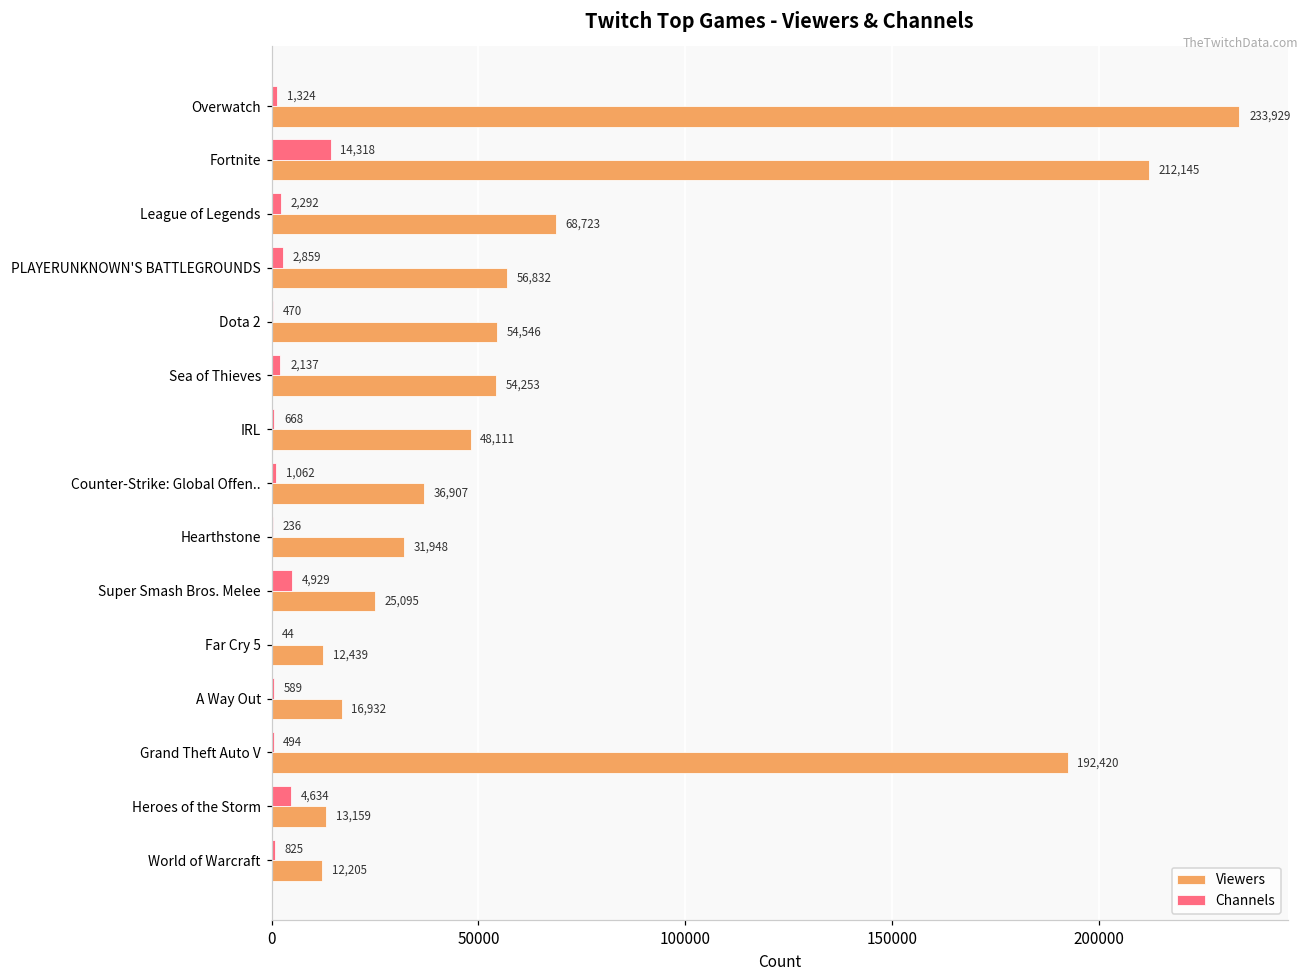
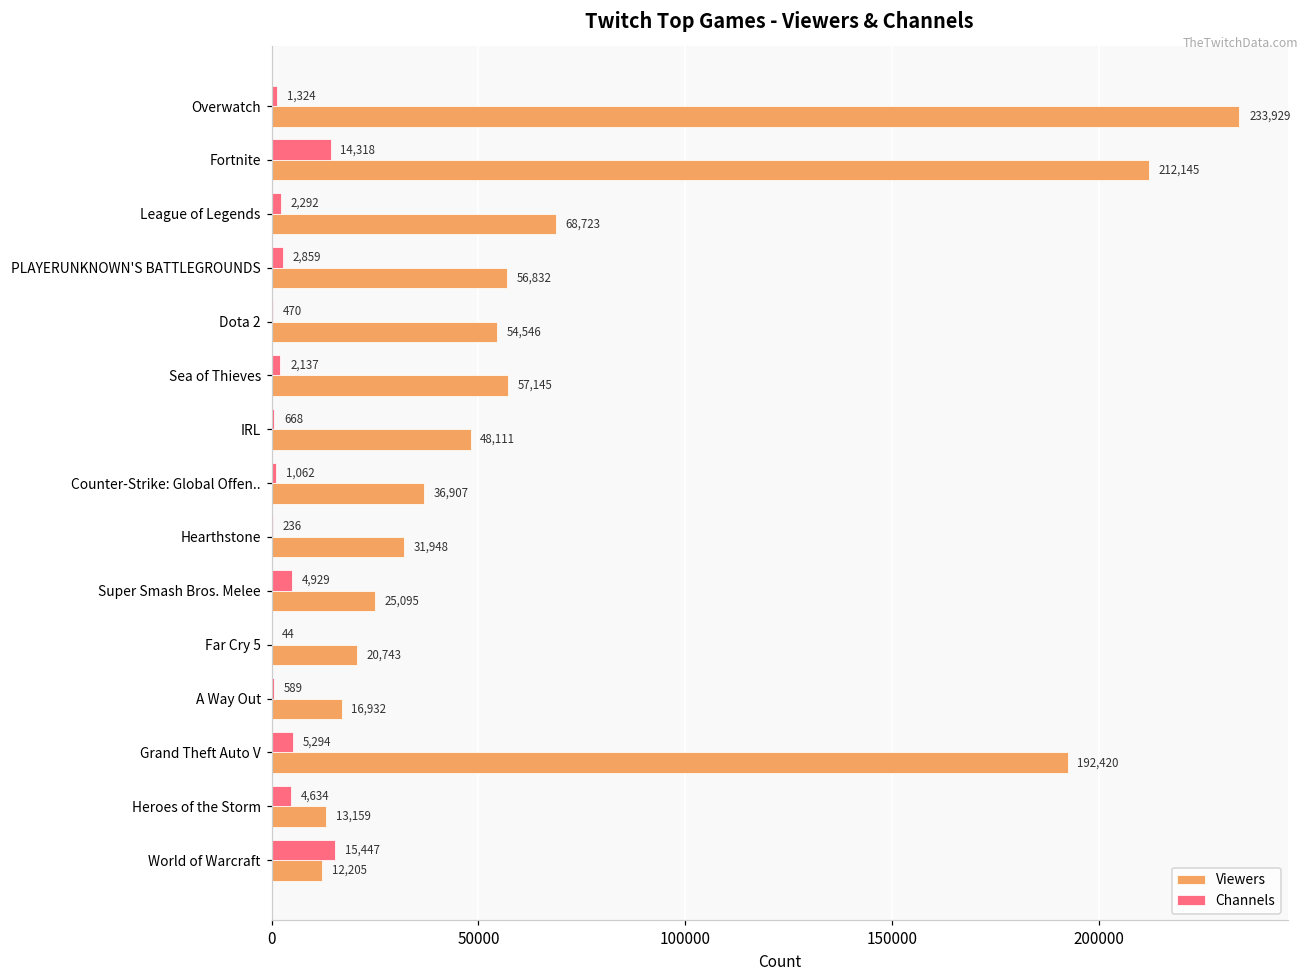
  {
    "Viewers": {
      "Overwatch": "233,929",
      "Fortnite": "212,145",
      "League of Legends": "68,723",
      "PLAYERUNKNOWN'S BATTLEGROUNDS": "56,832",
      "Dota 2": "54,546",
-     "Sea of Thieves": "54,253",
+     "Sea of Thieves": "57,145",
      "IRL": "48,111",
      "Counter-Strike: Global Offen..": "36,907",
      "Hearthstone": "31,948",
      "Super Smash Bros. Melee": "25,095",
-     "Far Cry 5": "12,439",
+     "Far Cry 5": "20,743",
      "A Way Out": "16,932",
      "Grand Theft Auto V": "192,420",
      "Heroes of the Storm": "13,159",
      "World of Warcraft": "12,205"
    },
    "Channels": {
      "Overwatch": "1,324",
      "Fortnite": "14,318",
      "League of Legends": "2,292",
      "PLAYERUNKNOWN'S BATTLEGROUNDS": "2,859",
      "Dota 2": "470",
      "Sea of Thieves": "2,137",
      "IRL": "668",
      "Counter-Strike: Global Offen..": "1,062",
      "Hearthstone": "236",
      "Super Smash Bros. Melee": "4,929",
      "Far Cry 5": "44",
      "A Way Out": "589",
-     "Grand Theft Auto V": "494",
+     "Grand Theft Auto V": "5,294",
      "Heroes of the Storm": "4,634",
-     "World of Warcraft": "825"
+     "World of Warcraft": "15,447"
    }
  }
